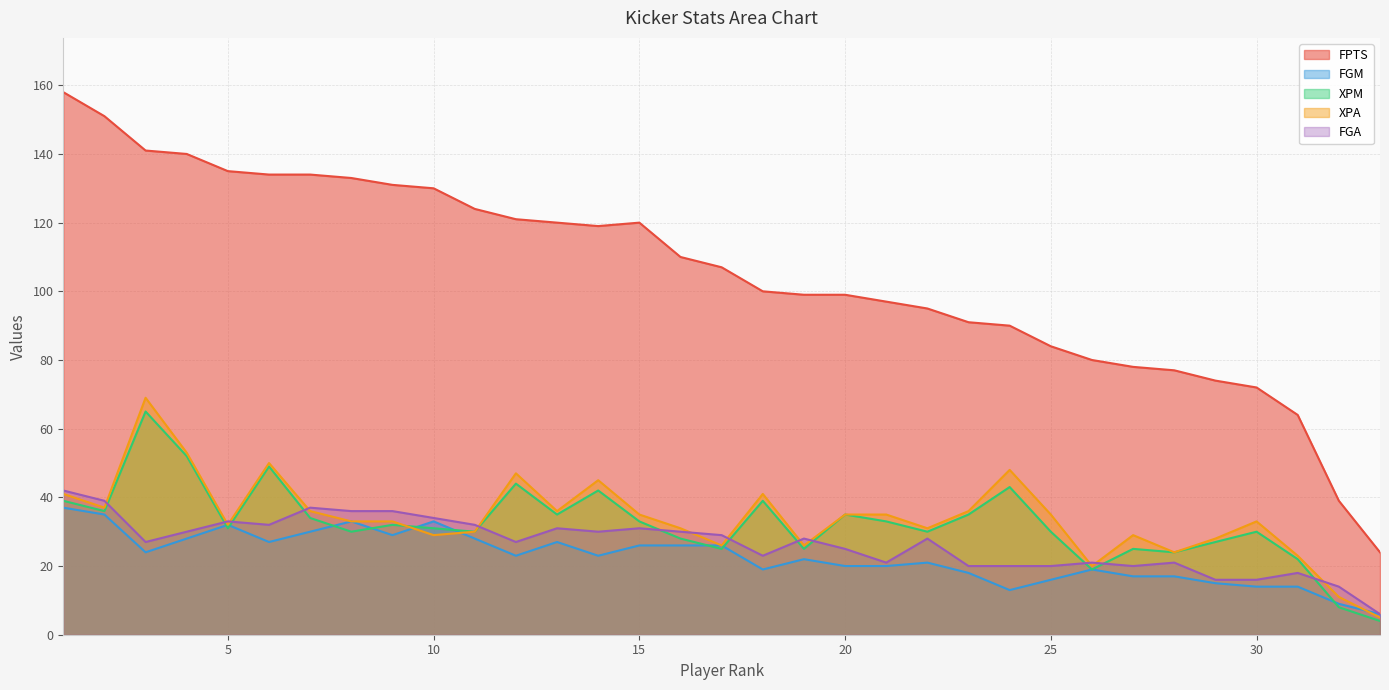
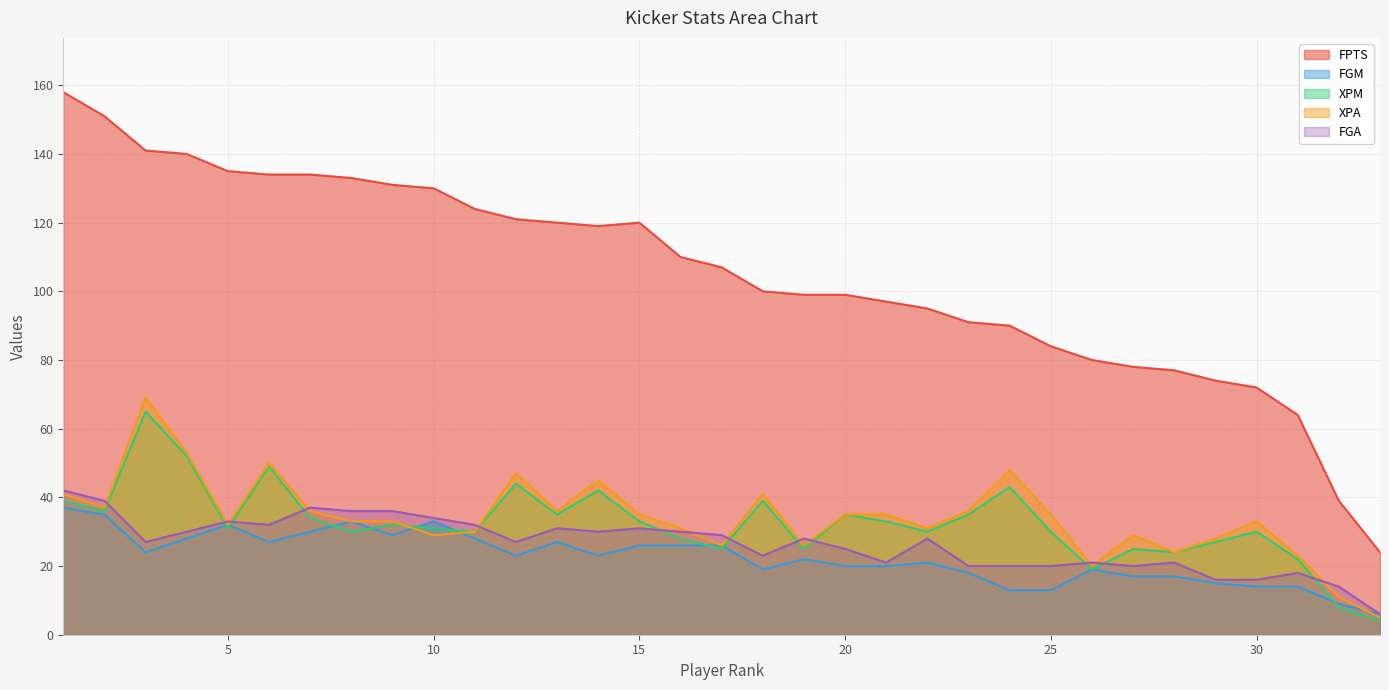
  {
    "FPTS": {
      "5": 135,
      "10": 130,
      "15": 120,
      "20": 99,
      "25": 84,
      "30": 72
    },
    "FGM": {
      "10": 33,
      "15": 26,
      "20": 20,
-     "25": 16,
+     "25": 13,
      "30": 14
    },
    "XPM": {
      "5": 31,
      "10": 31,
      "15": 33,
      "25": 30,
      "30": 30
    },
    "XPA": {
      "10": 29,
      "15": 35,
      "25": 35,
      "30": 33
    },
    "FGA": {
      "5": 33,
      "10": 34,
      "15": 31,
      "20": 25,
      "25": 20,
      "30": 16
    }
  }
